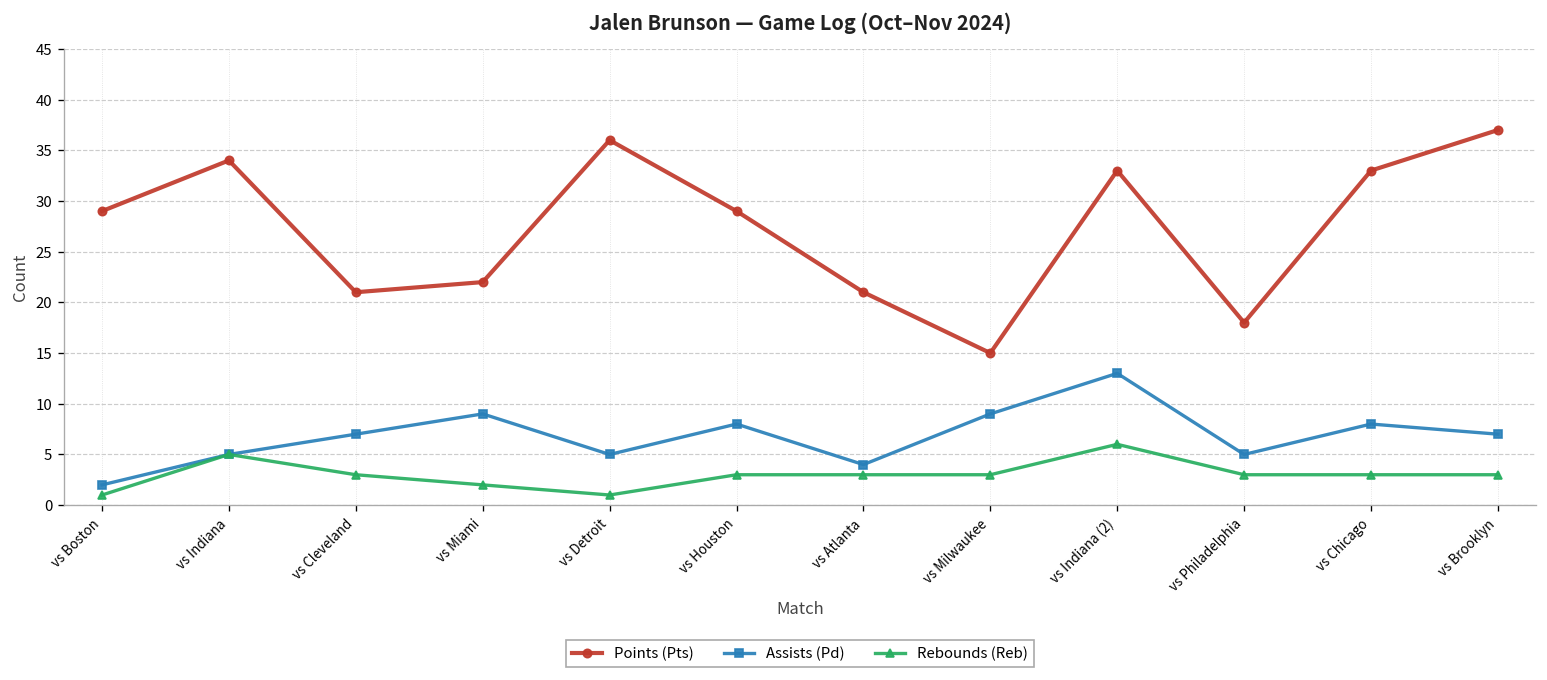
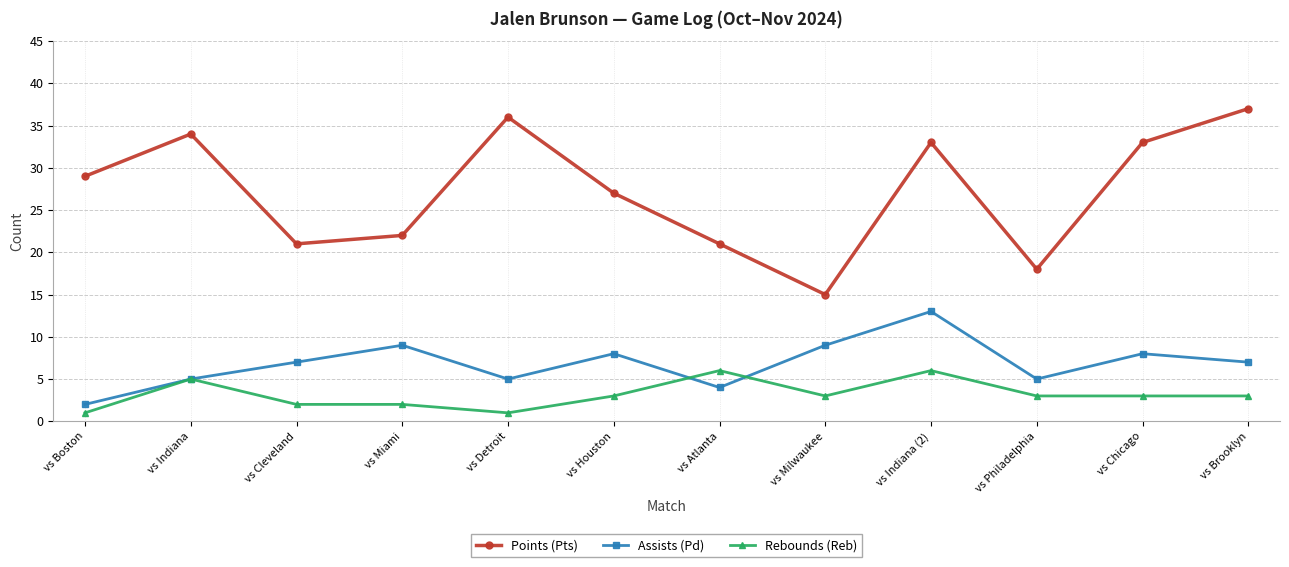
  {
    "Points (Pts)": {
      "vs Boston": 29,
      "vs Indiana": 34,
      "vs Cleveland": 21,
      "vs Miami": 22,
      "vs Detroit": 36,
-     "vs Houston": 29,
+     "vs Houston": 27,
      "vs Atlanta": 21,
      "vs Milwaukee": 15,
      "vs Indiana (2)": 33,
      "vs Philadelphia": 18,
      "vs Chicago": 33,
      "vs Brooklyn": 37
    },
    "Assists (Pd)": {
      "vs Boston": 2,
      "vs Cleveland": 7,
      "vs Miami": 9,
      "vs Detroit": 5,
      "vs Houston": 8,
      "vs Atlanta": 4,
      "vs Milwaukee": 9,
      "vs Indiana (2)": 13,
      "vs Philadelphia": 5,
      "vs Chicago": 8,
      "vs Brooklyn": 7
    },
    "Rebounds (Reb)": {
      "vs Boston": 1,
-     "vs Cleveland": 3,
+     "vs Cleveland": 2,
      "vs Miami": 2,
      "vs Detroit": 1,
      "vs Houston": 3,
-     "vs Atlanta": 3,
+     "vs Atlanta": 6,
      "vs Milwaukee": 3,
      "vs Indiana (2)": 6,
      "vs Philadelphia": 3,
      "vs Chicago": 3,
      "vs Brooklyn": 3
    }
  }
